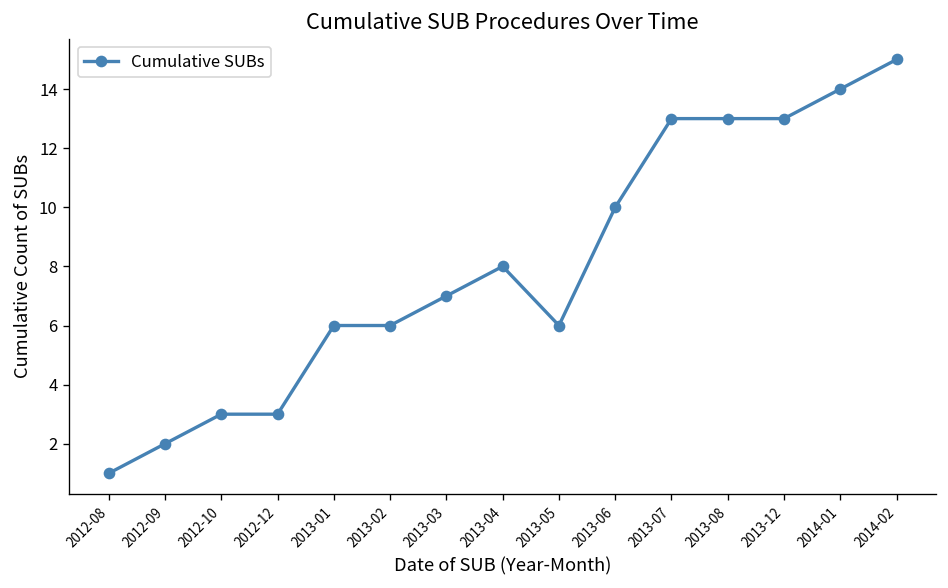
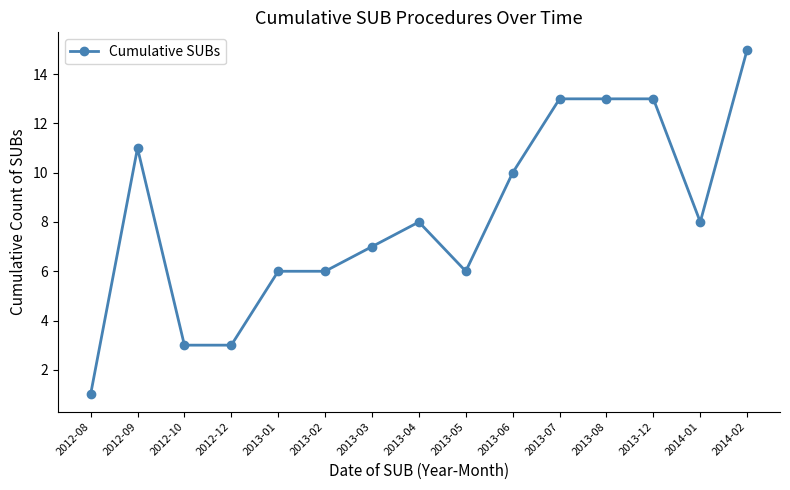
  {
    "2012-08": 1,
-   "2012-09": 2,
+   "2012-09": 11,
    "2012-10": 3,
    "2012-12": 3,
    "2013-01": 6,
    "2013-02": 6,
    "2013-03": 7,
    "2013-04": 8,
    "2013-05": 6,
    "2013-06": 10,
    "2013-07": 13,
    "2013-08": 13,
    "2013-12": 13,
-   "2014-01": 14,
+   "2014-01": 8,
    "2014-02": 15
  }
